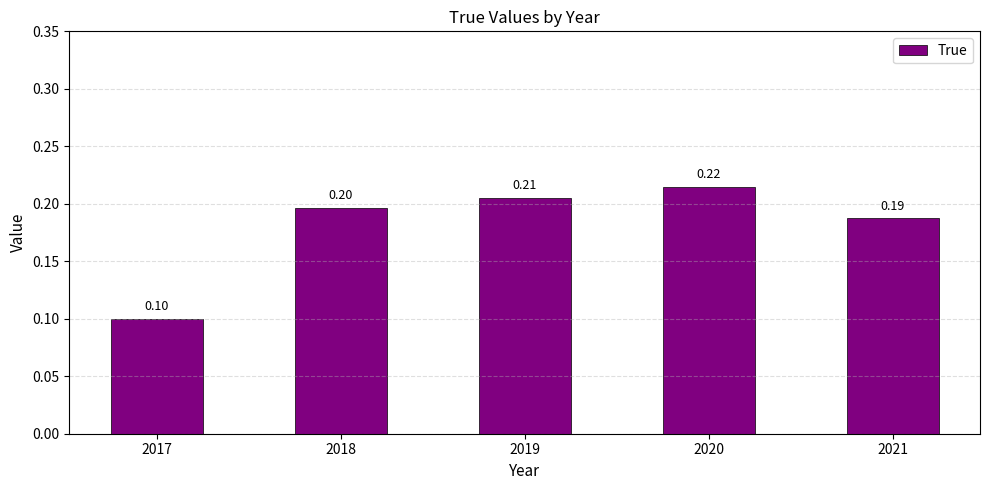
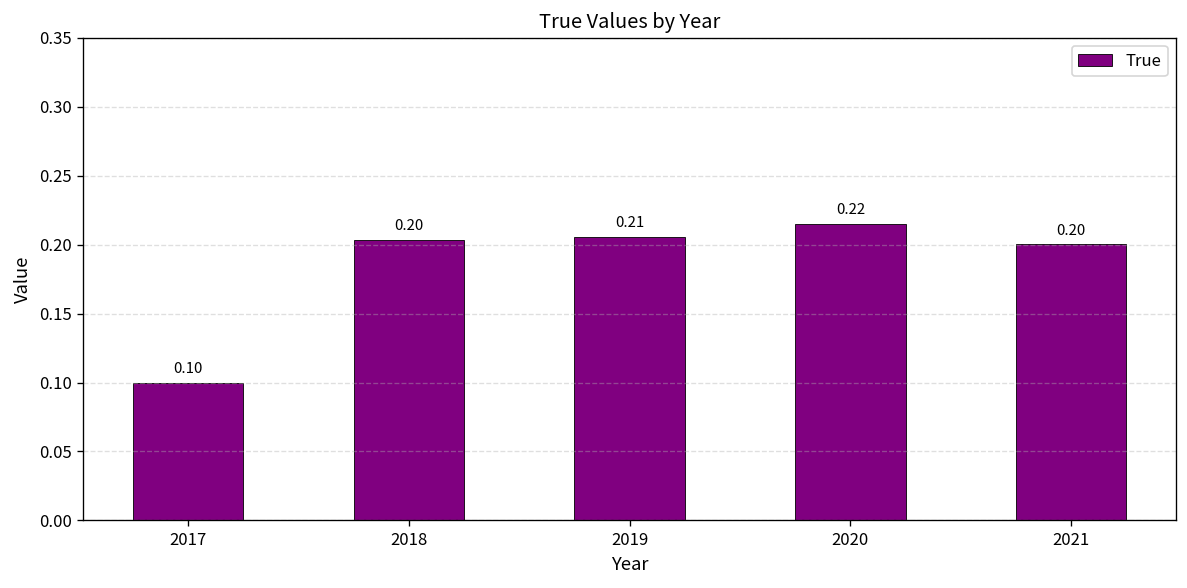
  {
    "2017": 0.10,
-   "2018": 0.196,
+   "2018": 0.203,
    "2019": 0.21,
    "2020": 0.22,
-   "2021": 0.19
+   "2021": 0.20
  }
